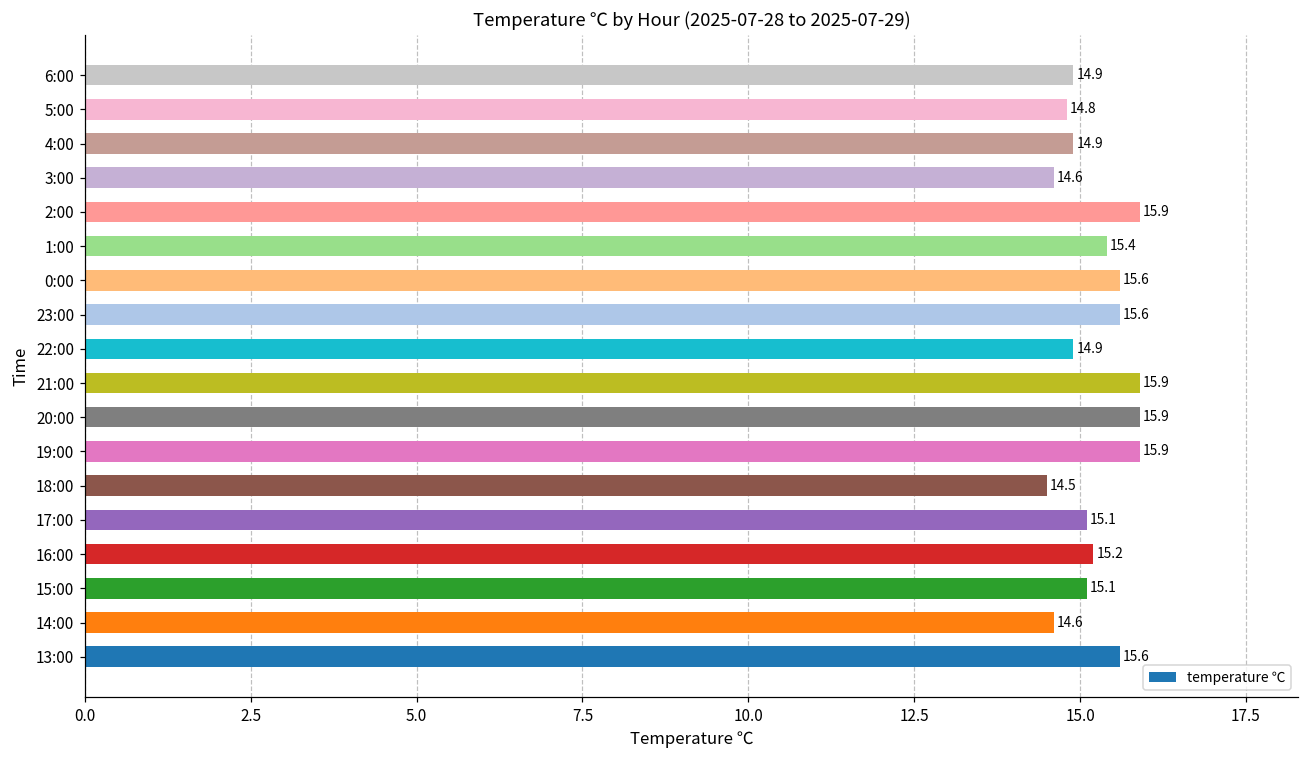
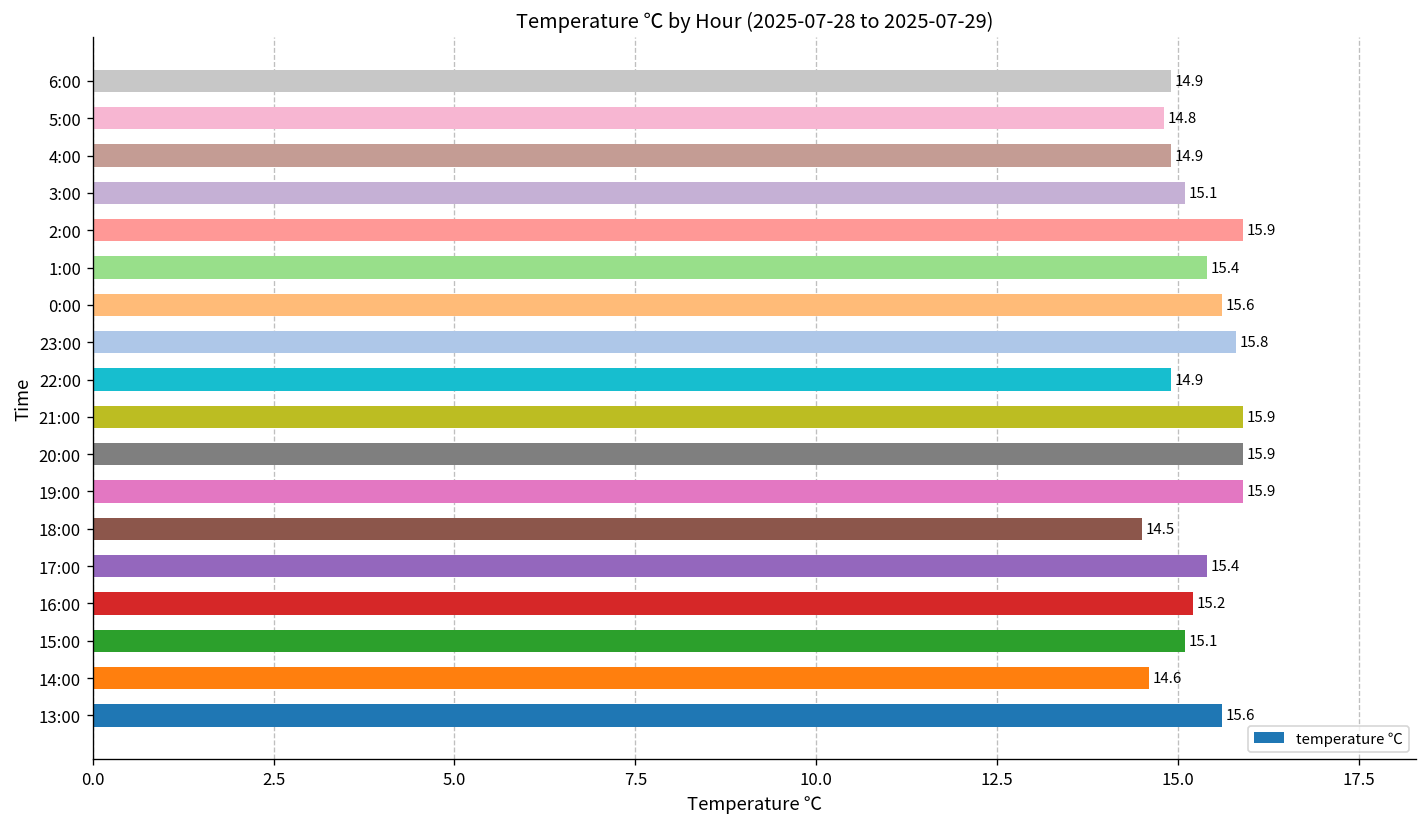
  {
    "6:00": 14.9,
    "5:00": 14.8,
    "4:00": 14.9,
-   "3:00": 14.6,
+   "3:00": 15.1,
    "2:00": 15.9,
    "1:00": 15.4,
    "0:00": 15.6,
-   "23:00": 15.6,
+   "23:00": 15.8,
    "22:00": 14.9,
    "21:00": 15.9,
    "20:00": 15.9,
    "19:00": 15.9,
    "18:00": 14.5,
-   "17:00": 15.1,
+   "17:00": 15.4,
    "16:00": 15.2,
    "15:00": 15.1,
    "14:00": 14.6,
    "13:00": 15.6
  }
